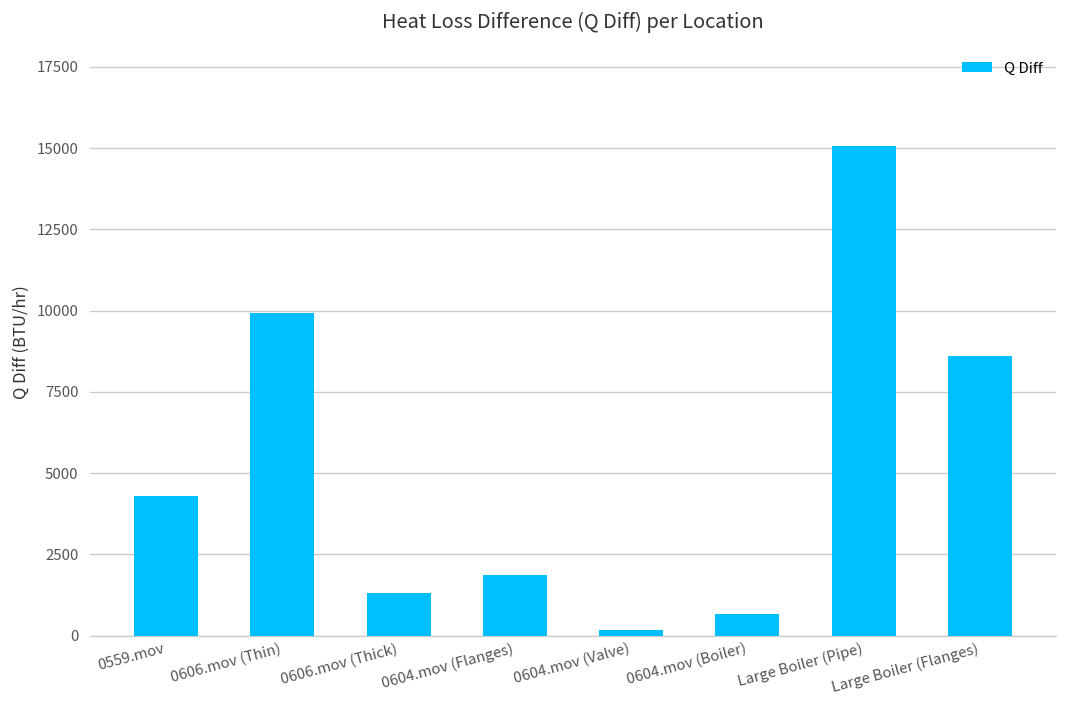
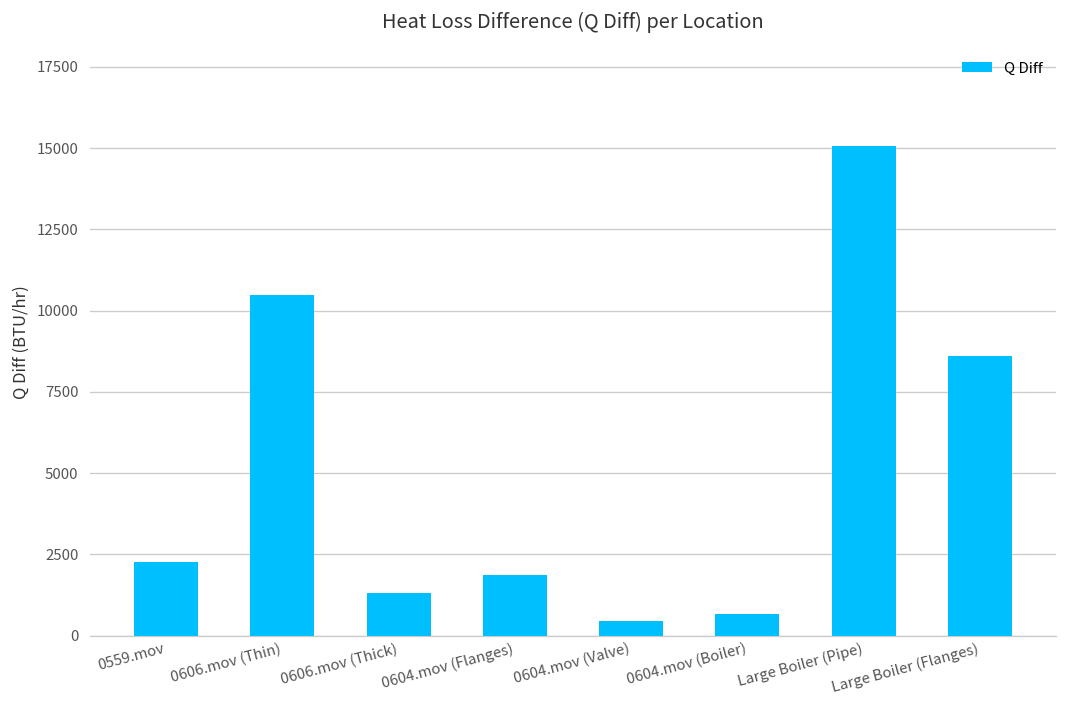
  {
-   "0559.mov": 4300,
-   "0606.mov (Thin)": 9900,
+   "0559.mov": 2300,
+   "0606.mov (Thin)": 10500,
    "0606.mov (Thick)": 1300,
    "0604.mov (Flanges)": 1900,
-   "0604.mov (Valve)": 200,
+   "0604.mov (Valve)": 500,
    "0604.mov (Boiler)": 700,
    "Large Boiler (Pipe)": 15100,
    "Large Boiler (Flanges)": 8600
  }
